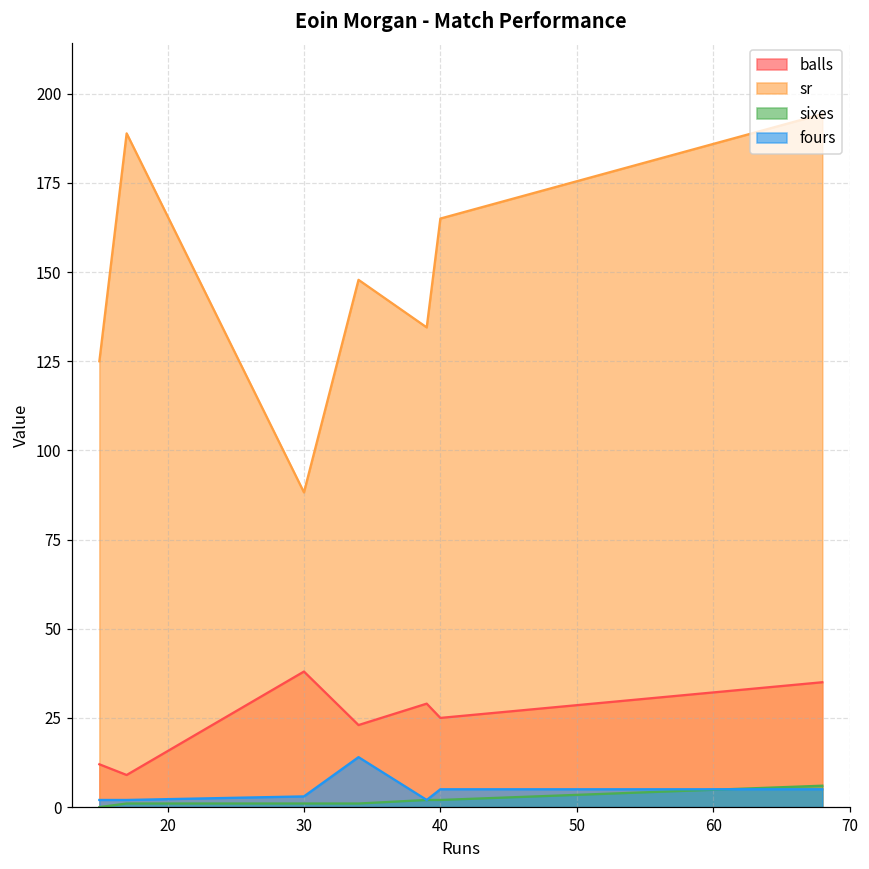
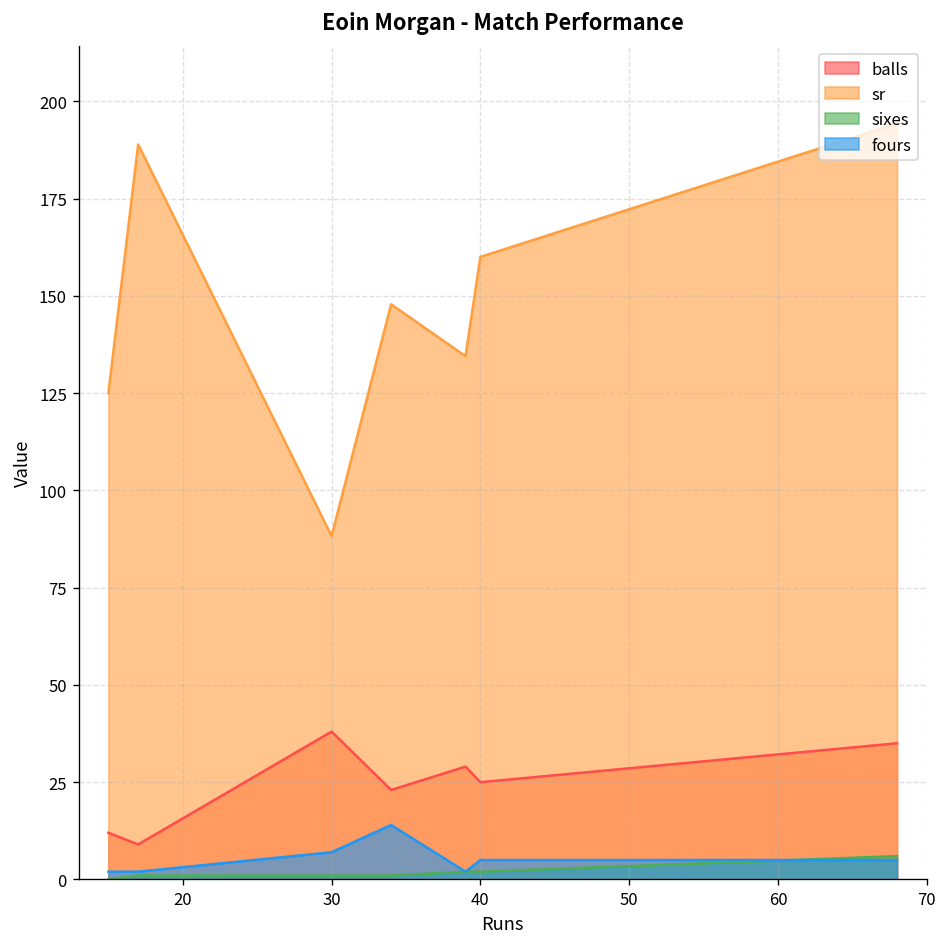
  {
    "balls": {
      "30": 38,
      "40": 25
    },
    "sr": {
      "30": 88,
-     "40": 165
+     "40": 160
    },
    "sixes": {
      "30": 1,
      "40": 2
    },
    "fours": {
-     "30": 3,
+     "30": 7,
      "40": 5
    }
  }
